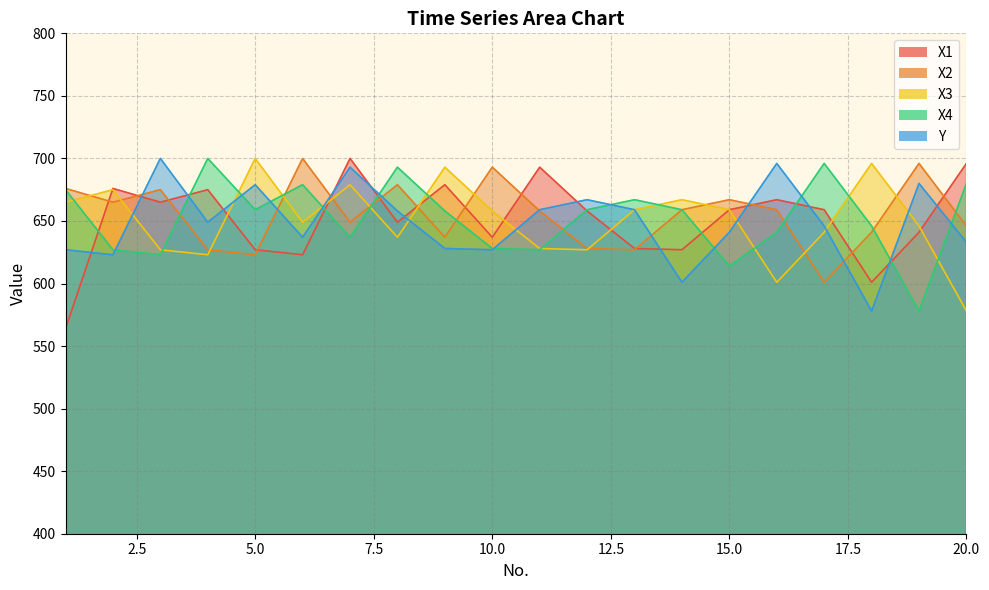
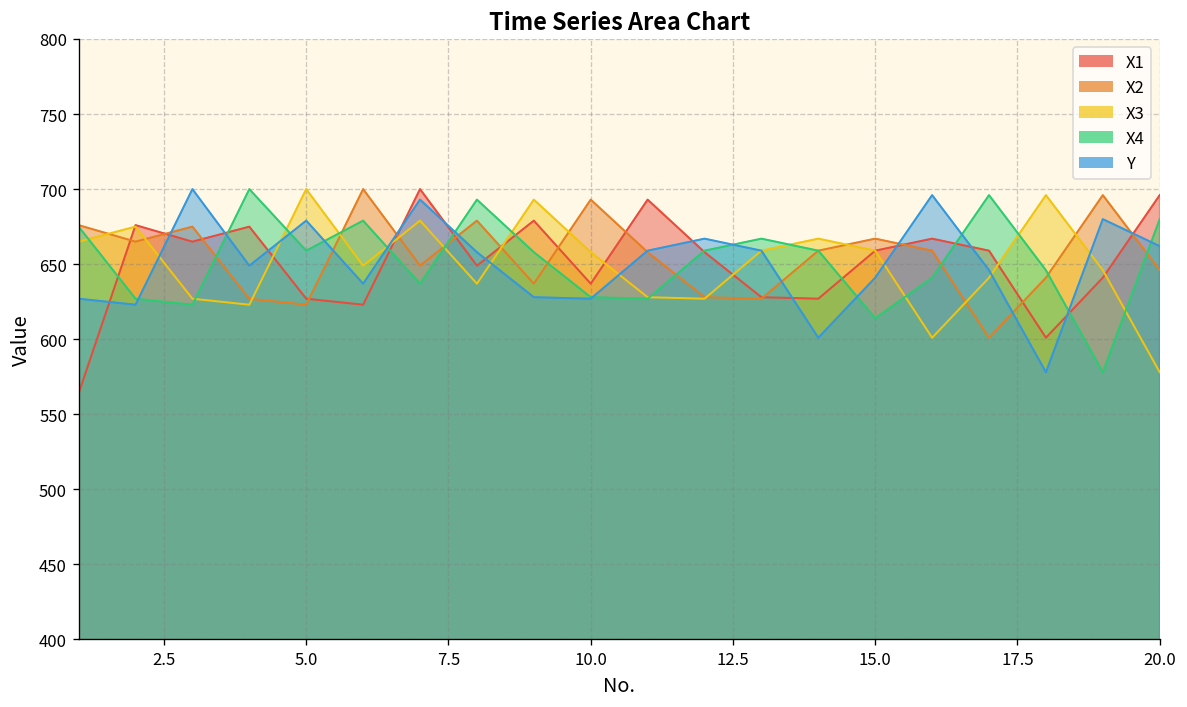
  {
    "X4": {
      "5.0": 659,
      "15.0": 614,
      "20.0": 680
    },
    "Y": {
      "5.0": 679,
      "15.0": 641,
-     "20.0": 633
+     "20.0": 662
    }
  }
